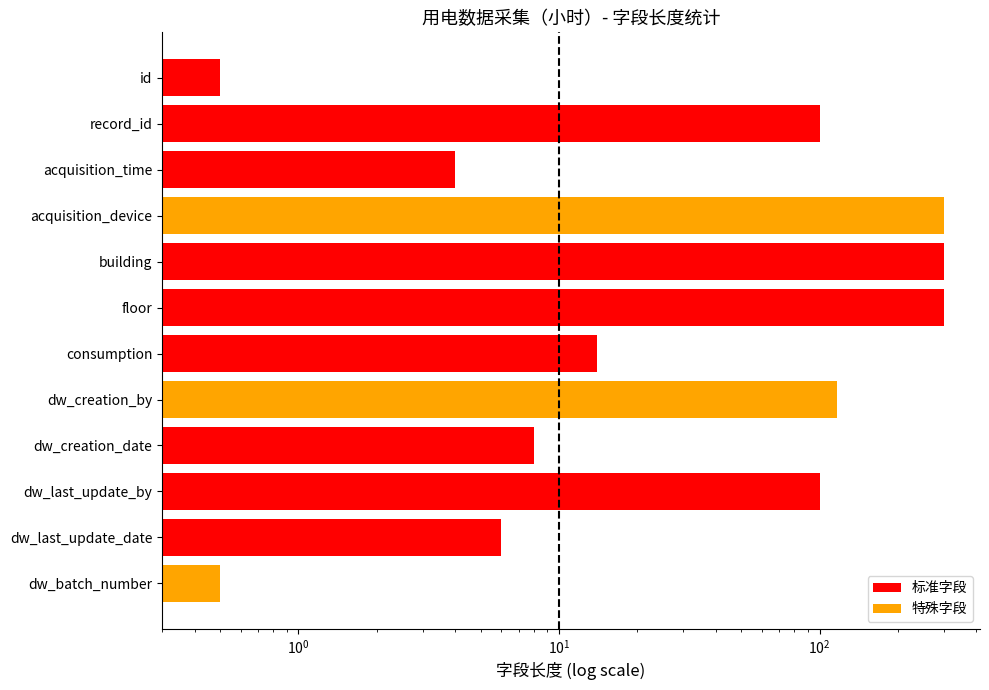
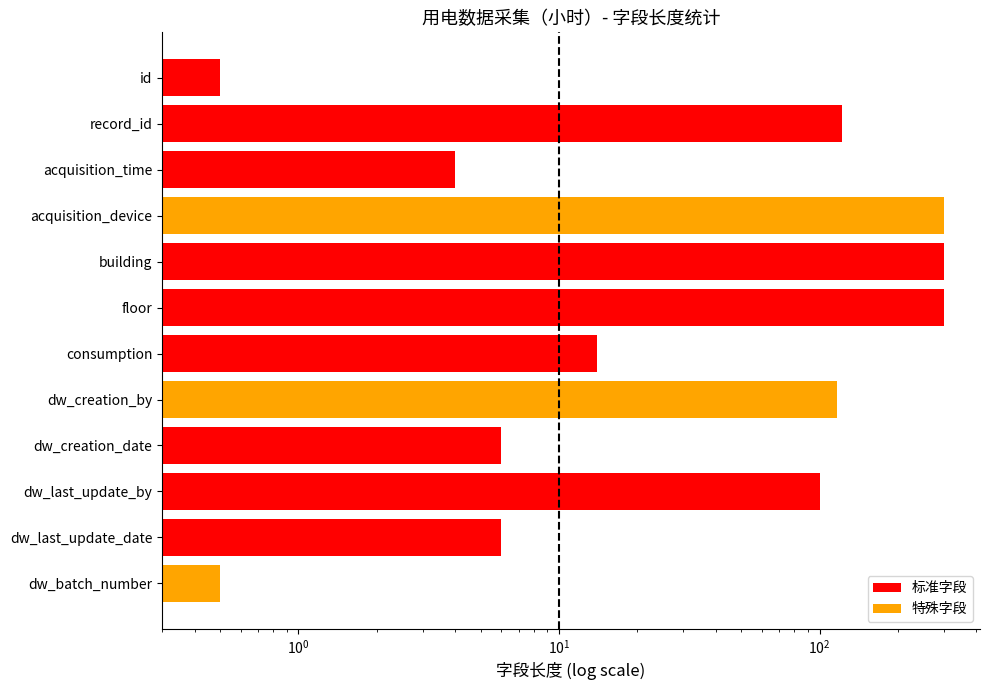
  {
    "id": 0.50,
-   "record_id": 100,
+   "record_id": 120,
    "acquisition_time": 4,
    "acquisition_device": 300,
    "building": 300,
    "floor": 300,
    "consumption": 14,
    "dw_creation_by": 120,
-   "dw_creation_date": 8,
+   "dw_creation_date": 6,
    "dw_last_update_by": 100,
    "dw_last_update_date": 6,
    "dw_batch_number": 0.50
  }
